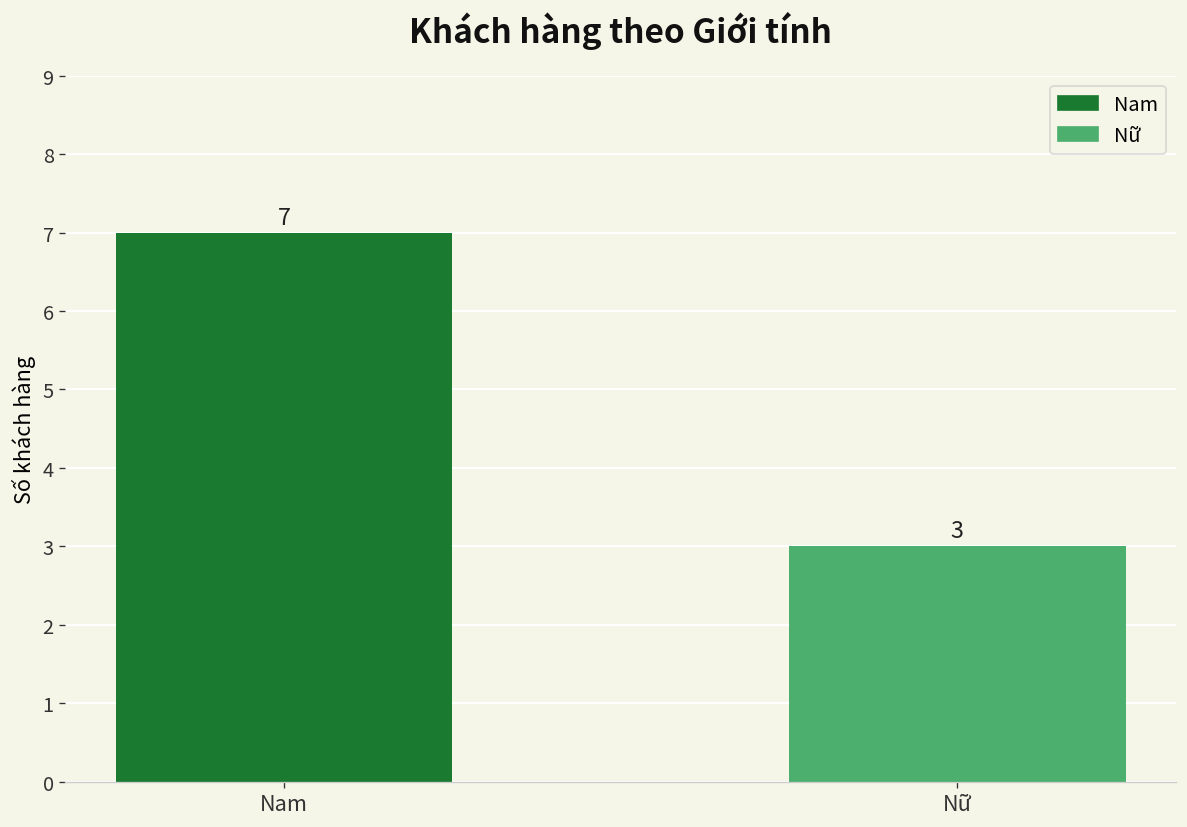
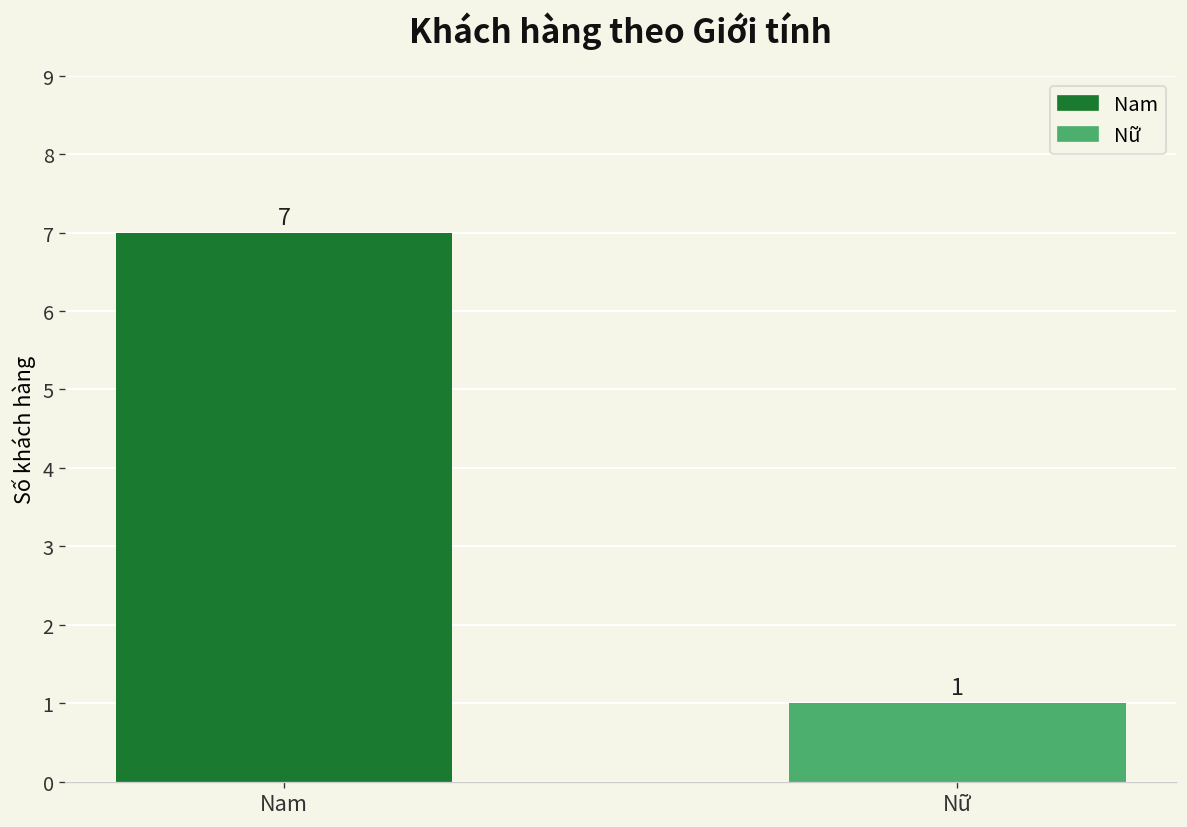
  {
    "Nam": 7,
-   "Nữ": 3
+   "Nữ": 1
  }
